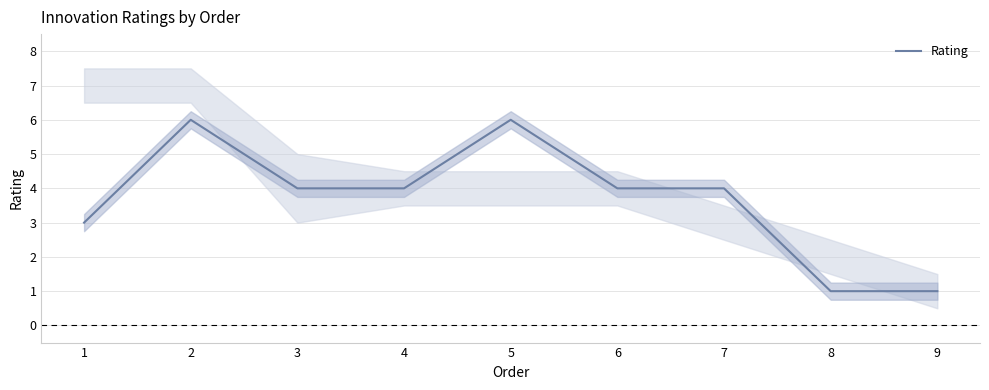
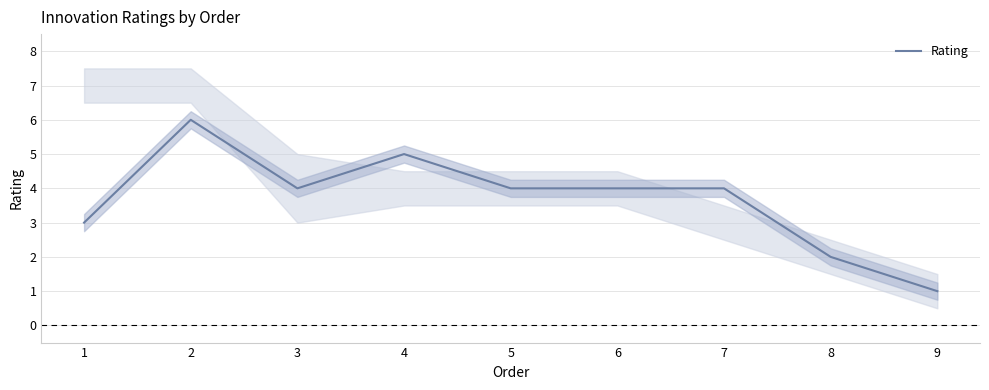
  {
    "Rating": {
      "1": 3,
      "2": 6,
      "3": 4,
-     "4": 4,
-     "5": 6,
+     "4": 5,
+     "5": 4,
      "6": 4,
      "7": 4,
-     "8": 1,
+     "8": 2,
      "9": 1
    }
  }
